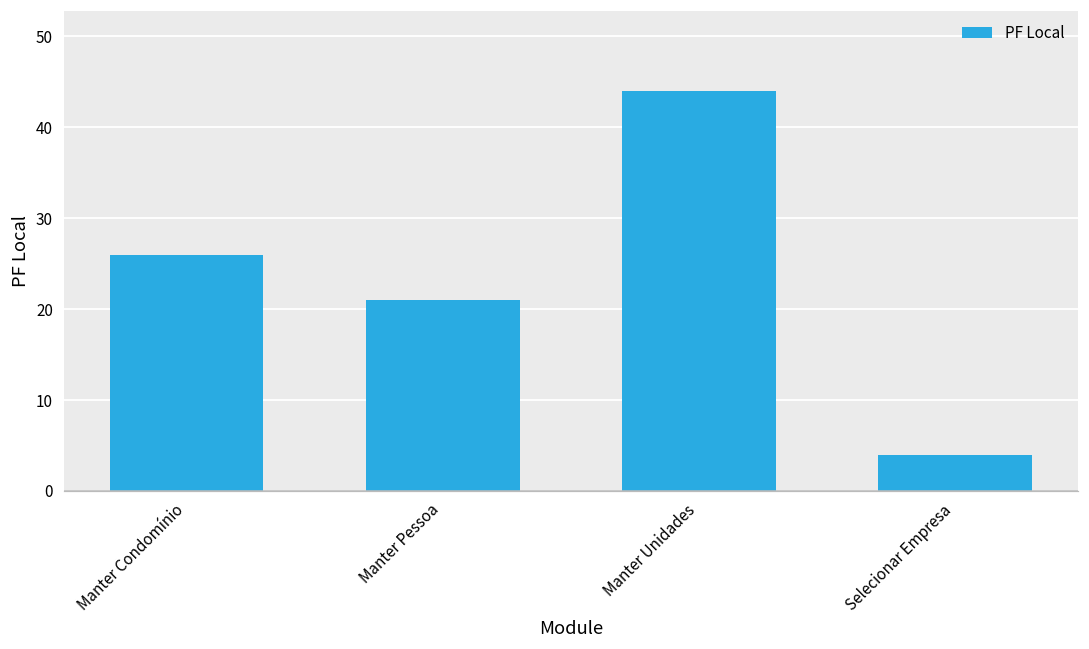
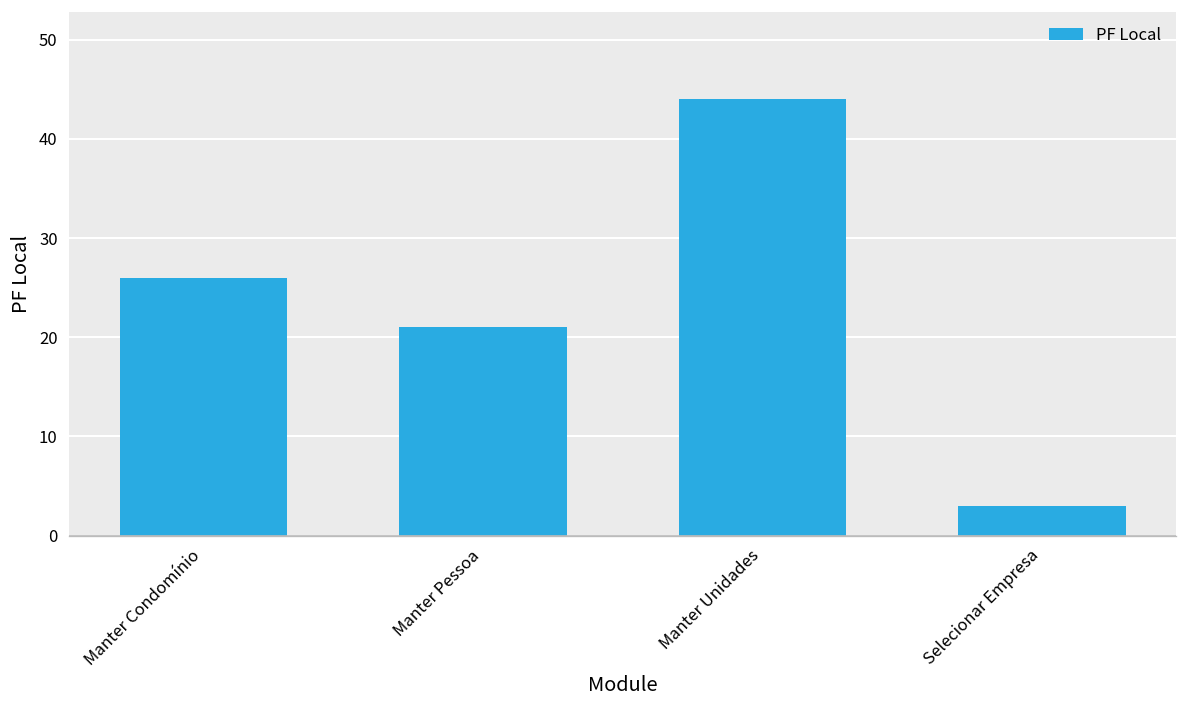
  {
    "Manter Condomínio": 26,
    "Manter Pessoa": 21,
    "Manter Unidades": 44,
-   "Selecionar Empresa": 4
+   "Selecionar Empresa": 3
  }
